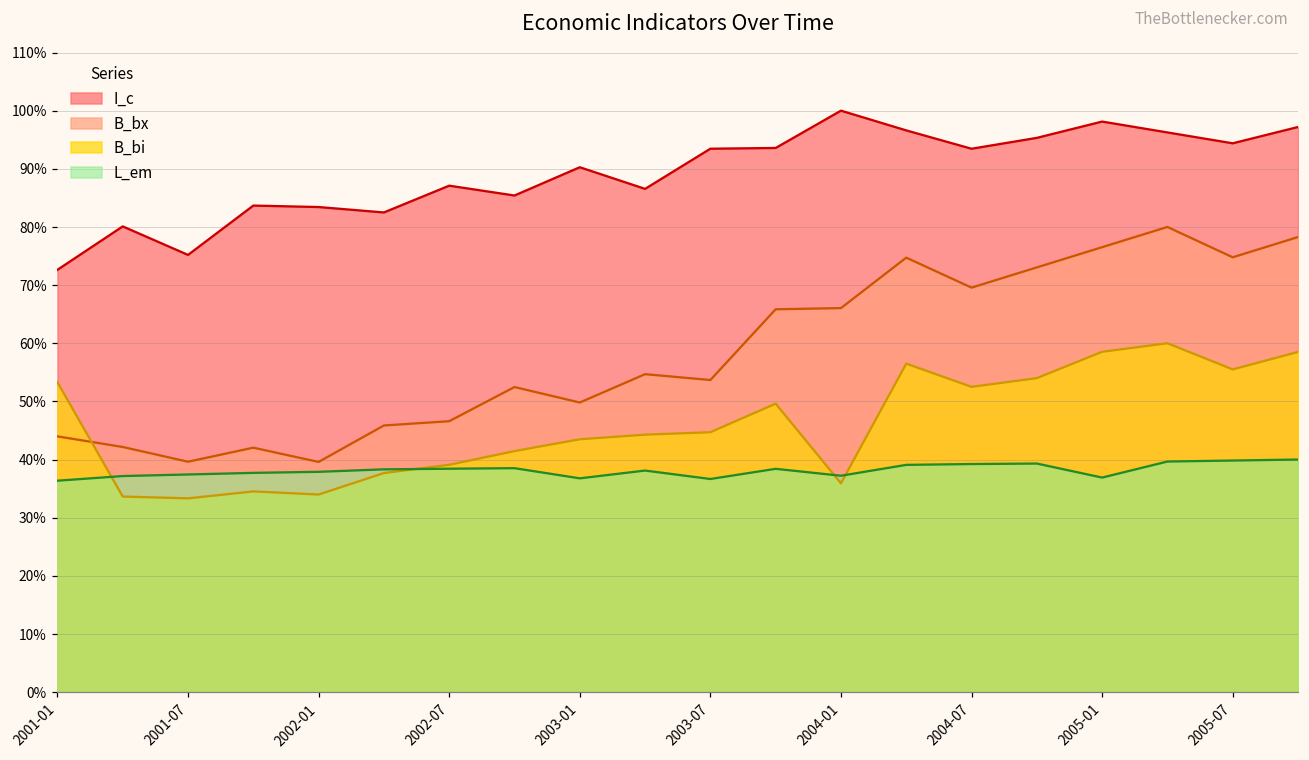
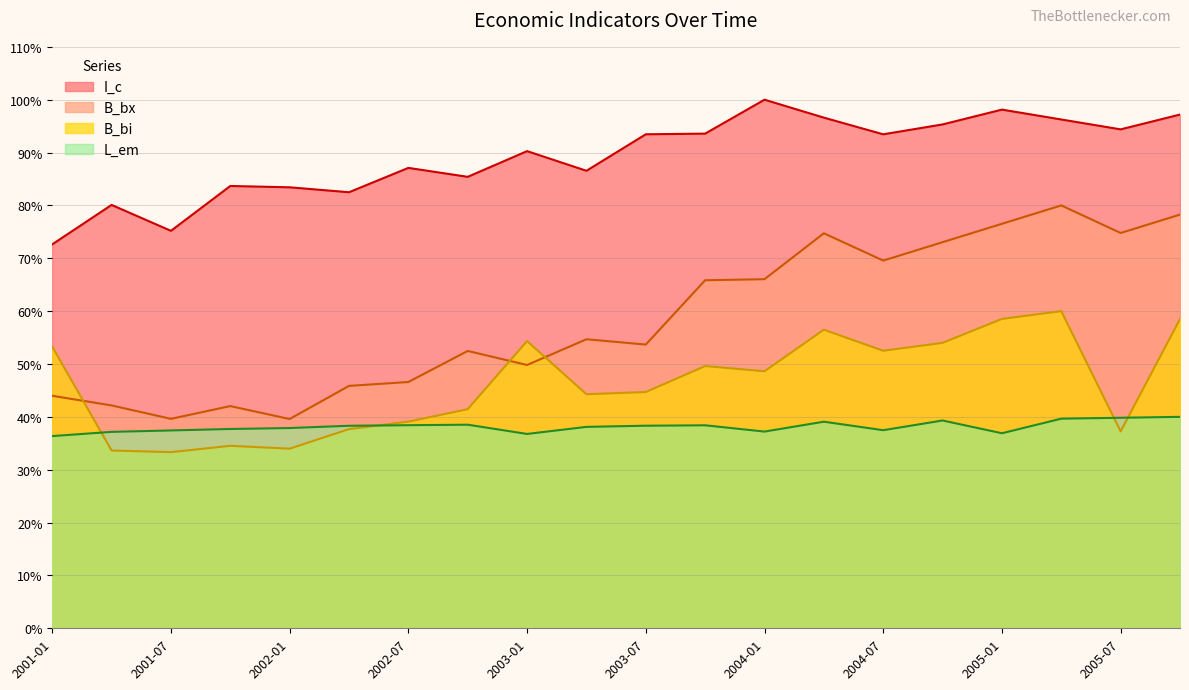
  {
    "B_bi": {
      "2001-01": "53%",
      "2001-07": "33%",
      "2002-01": "34%",
      "2002-07": "39%",
-     "2003-01": "43%",
+     "2003-01": "54%",
      "2003-07": "45%",
-     "2004-01": "36%",
+     "2004-01": "49%",
      "2004-07": "53%",
      "2005-01": "59%",
-     "2005-07": "56%"
+     "2005-07": "37%"
    },
    "L_em": {
      "2001-01": "36%",
      "2001-07": "37%",
      "2002-01": "38%",
      "2002-07": "38%",
      "2003-01": "37%",
-     "2003-07": "37%",
+     "2003-07": "38%",
      "2004-01": "37%",
-     "2004-07": "39%",
+     "2004-07": "37%",
      "2005-01": "37%",
      "2005-07": "40%"
    }
  }
